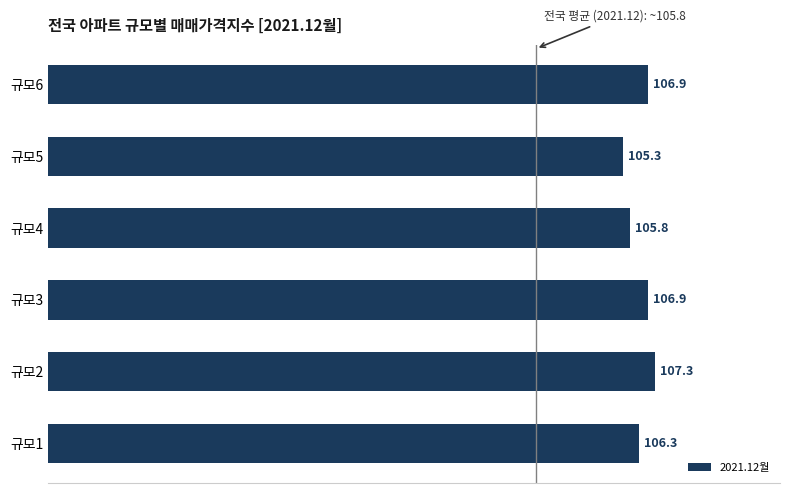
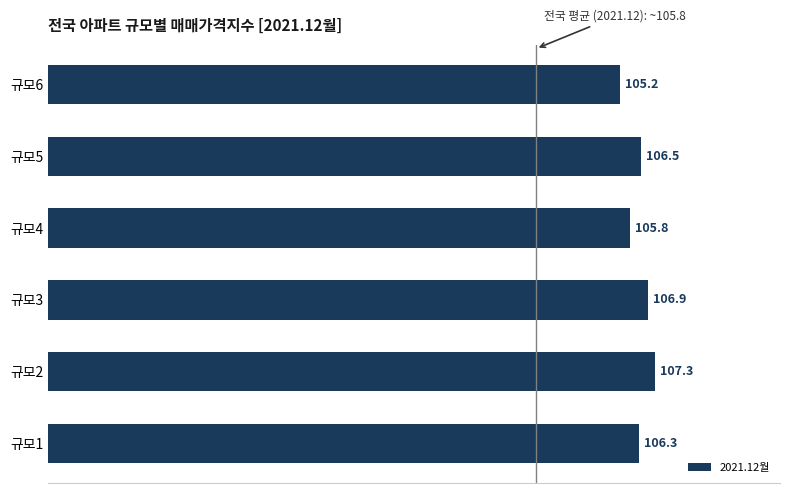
  {
-   "규모6": 106.9,
-   "규모5": 105.3,
+   "규모6": 105.2,
+   "규모5": 106.5,
    "규모4": 105.8,
    "규모3": 106.9,
    "규모2": 107.3,
    "규모1": 106.3
  }
